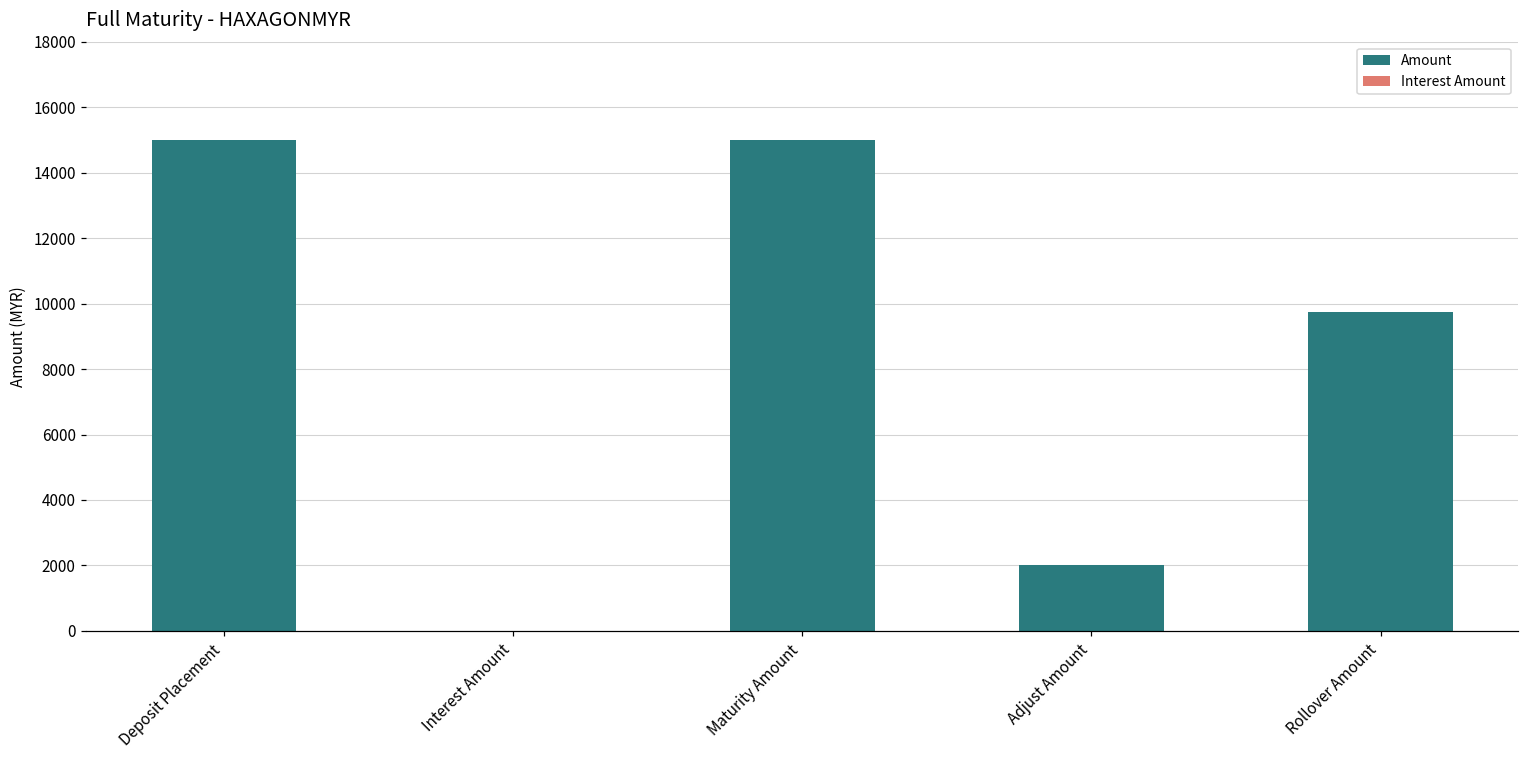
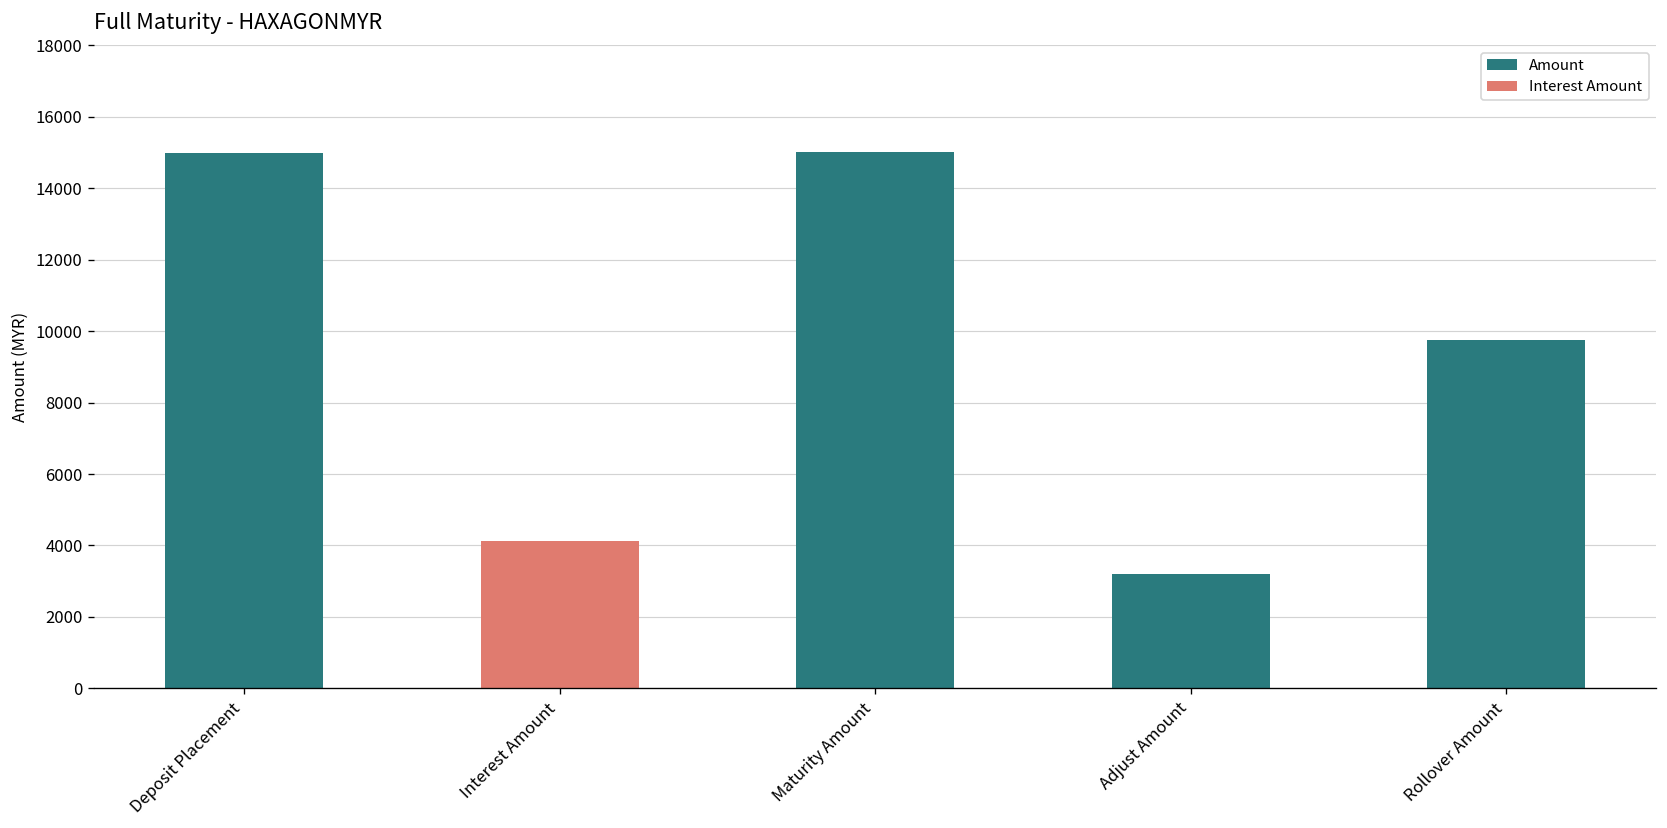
  {
    "Amount": {
      "Deposit Placement": 15000,
      "Maturity Amount": 15000,
-     "Adjust Amount": 2000,
+     "Adjust Amount": 3200,
      "Rollover Amount": 9700
    },
    "Interest Amount": {
-     "Interest Amount": 0
+     "Interest Amount": 4100
    }
  }
